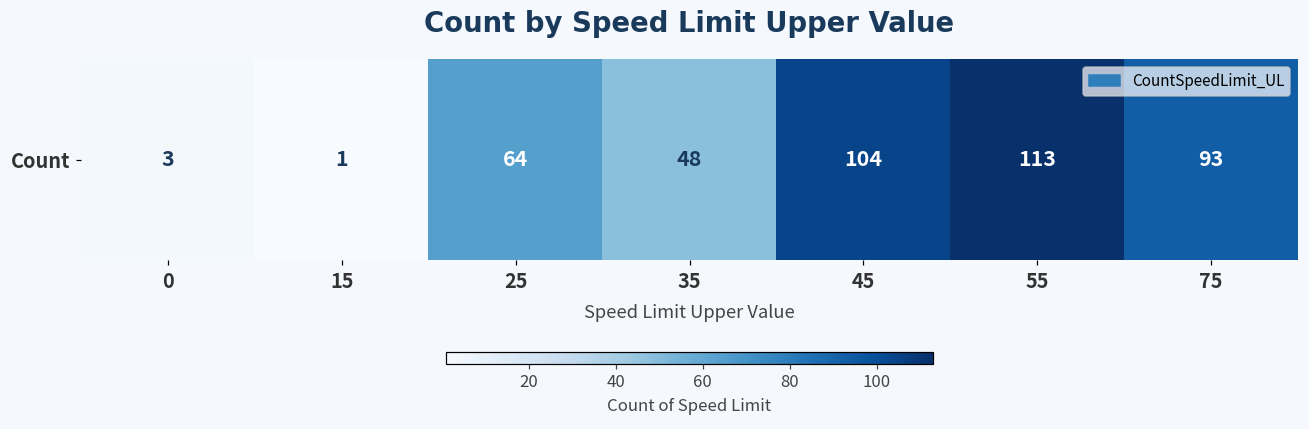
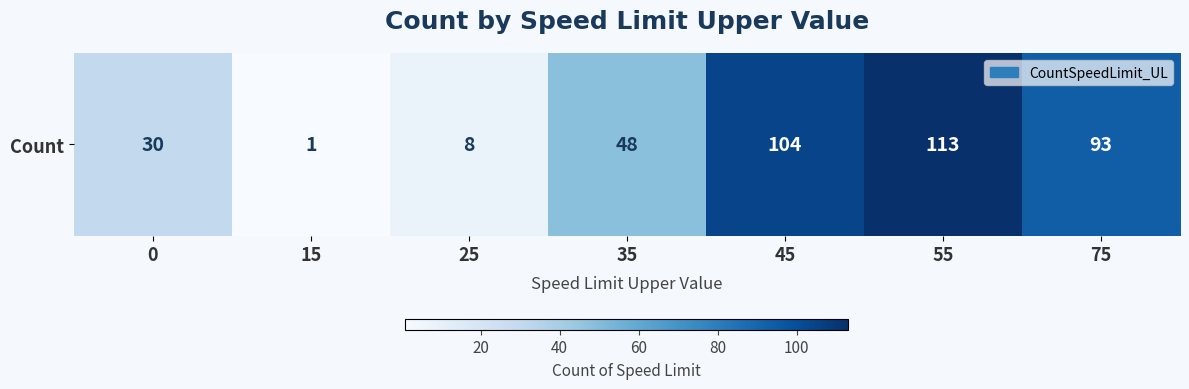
  {
    "Count": {
-     "0": 3,
+     "0": 30,
      "15": 1,
-     "25": 64,
+     "25": 8,
      "35": 48,
      "45": 104,
      "55": 113,
      "75": 93
    }
  }
